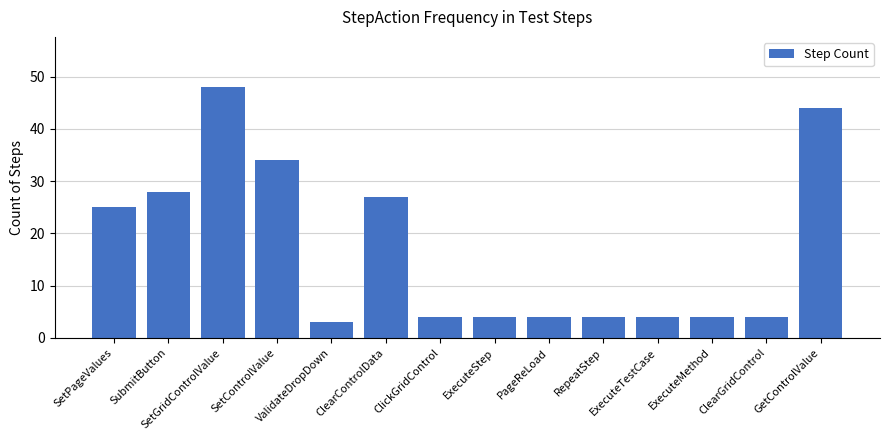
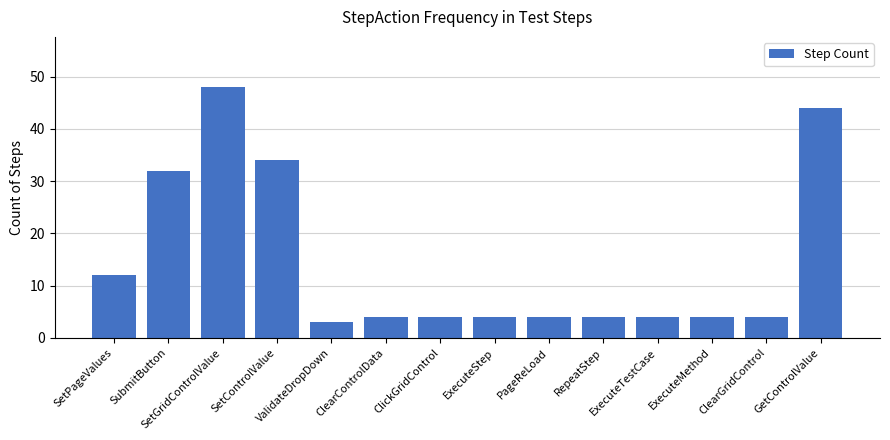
  {
-   "SetPageValues": 25,
-   "SubmitButton": 28,
+   "SetPageValues": 12,
+   "SubmitButton": 32,
    "SetGridControlValue": 48,
    "SetControlValue": 34,
    "ValidateDropDown": 3,
-   "ClearControlData": 27,
+   "ClearControlData": 4,
    "ClickGridControl": 4,
    "ExecuteStep": 4,
    "PageReLoad": 4,
    "RepeatStep": 4,
    "ExecuteTestCase": 4,
    "ExecuteMethod": 4,
    "ClearGridControl": 4,
    "GetControlValue": 44
  }
